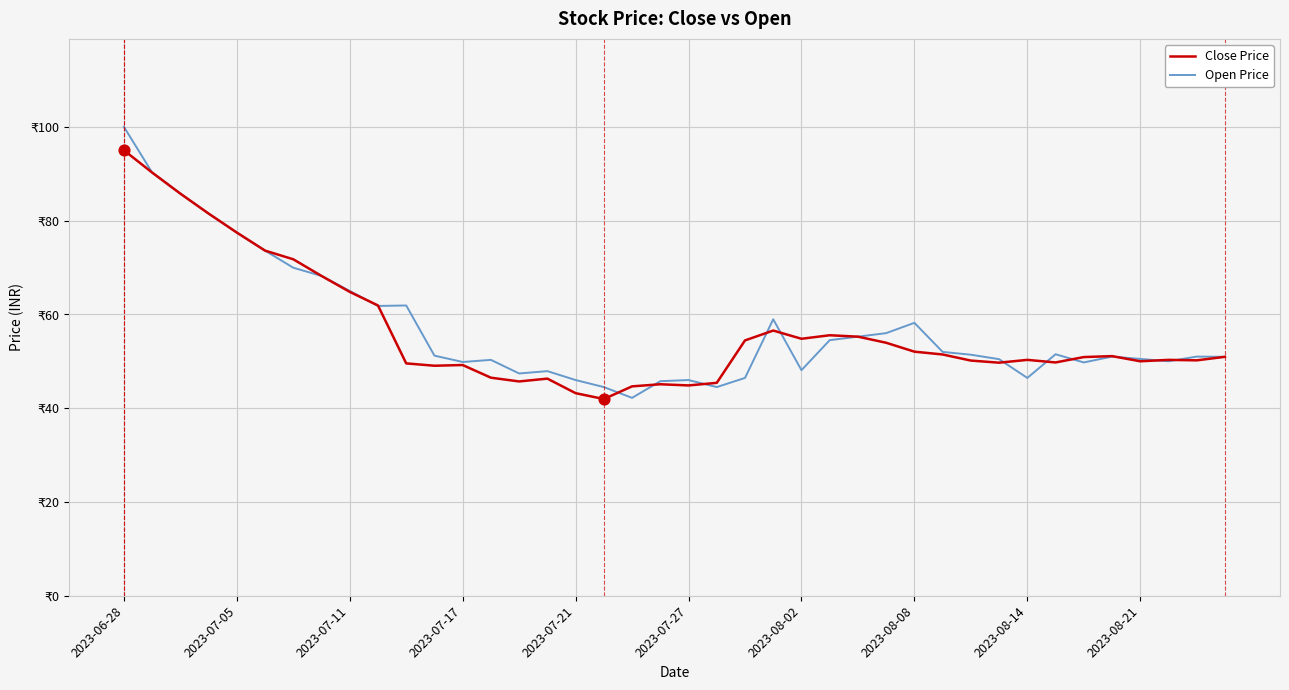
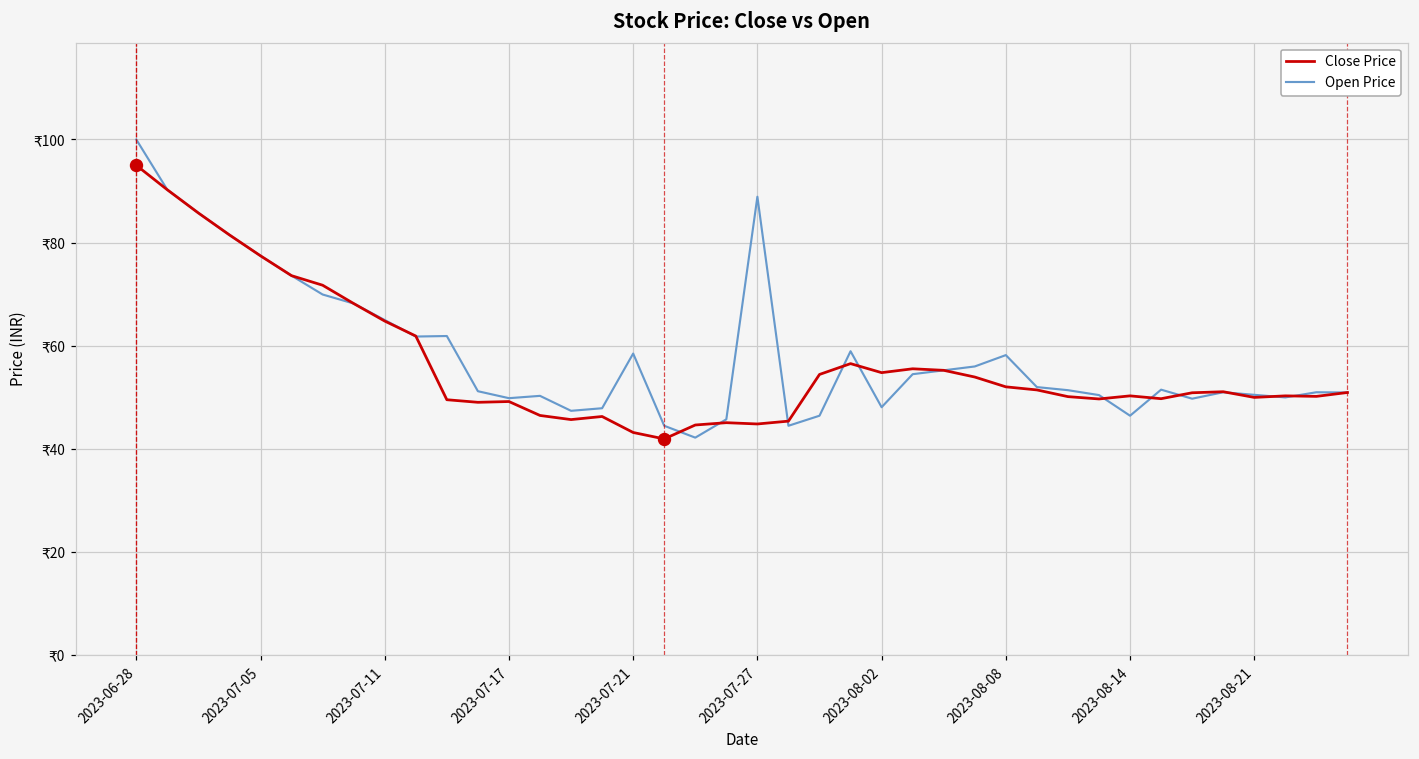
  {
    "Open Price": {
      "2023-06-28": "₹100",
      "2023-07-17": "₹50",
-     "2023-07-21": "₹46",
-     "2023-07-27": "₹46",
+     "2023-07-21": "₹59",
+     "2023-07-27": "₹89",
      "2023-08-02": "₹48",
      "2023-08-08": "₹58",
      "2023-08-14": "₹46"
    }
  }
